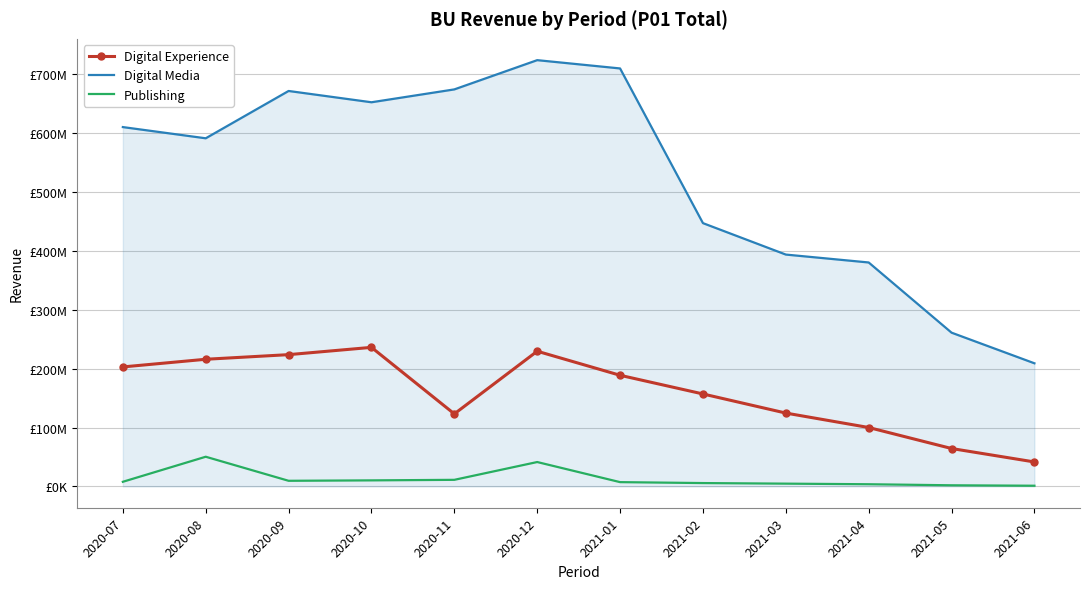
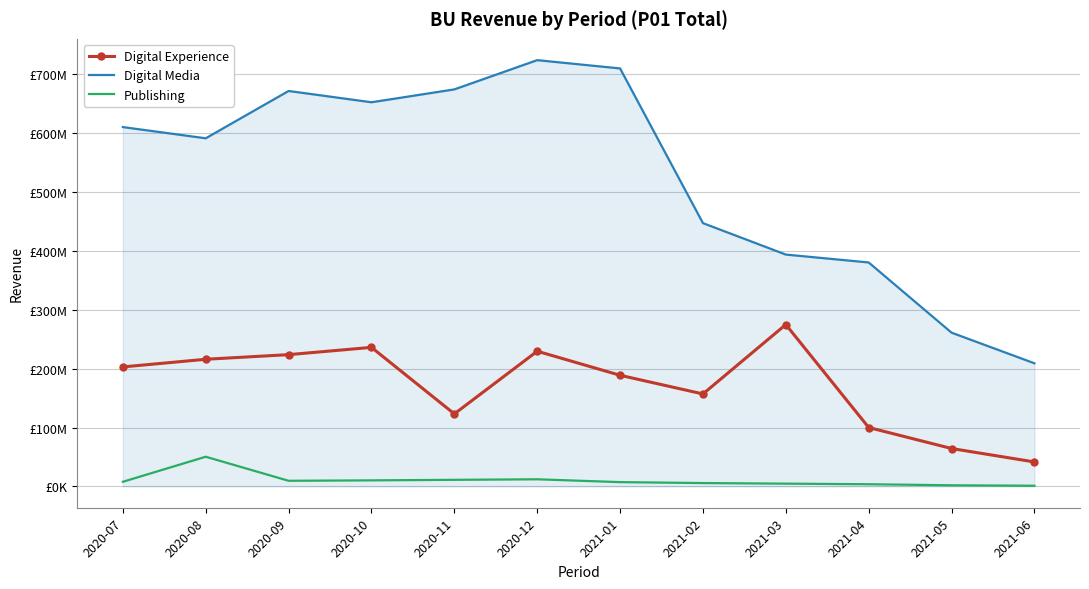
  {
    "Digital Experience": {
      "2020-07": "£200000000",
      "2020-08": "£220000000",
      "2020-09": "£220000000",
      "2020-10": "£240000000",
      "2020-11": "£120000000",
      "2020-12": "£230000000",
      "2021-01": "£190000000",
      "2021-02": "£160000000",
-     "2021-03": "£120000000",
+     "2021-03": "£270000000",
      "2021-04": "£100000000",
      "2021-05": "£60000000",
      "2021-06": "£40000000"
    },
    "Digital Media": {
      "2020-07": "£610000000",
      "2020-08": "£590000000",
      "2020-09": "£670000000",
      "2020-10": "£650000000",
      "2020-11": "£670000000",
      "2020-12": "£720000000",
      "2021-01": "£710000000",
      "2021-02": "£450000000",
      "2021-03": "£390000000",
      "2021-04": "£380000000",
      "2021-05": "£260000000",
      "2021-06": "£210000000"
    },
    "Publishing": {
      "2020-07": "£10000000",
      "2020-08": "£50000000",
      "2020-09": "£10000000",
      "2020-10": "£10000000",
      "2020-11": "£10000000",
-     "2020-12": "£40000000",
+     "2020-12": "£10000000",
      "2021-01": "£10000000",
      "2021-02": "£10000000",
      "2021-03": "£0",
      "2021-04": "£0",
      "2021-05": "£0",
      "2021-06": "£0"
    }
  }
